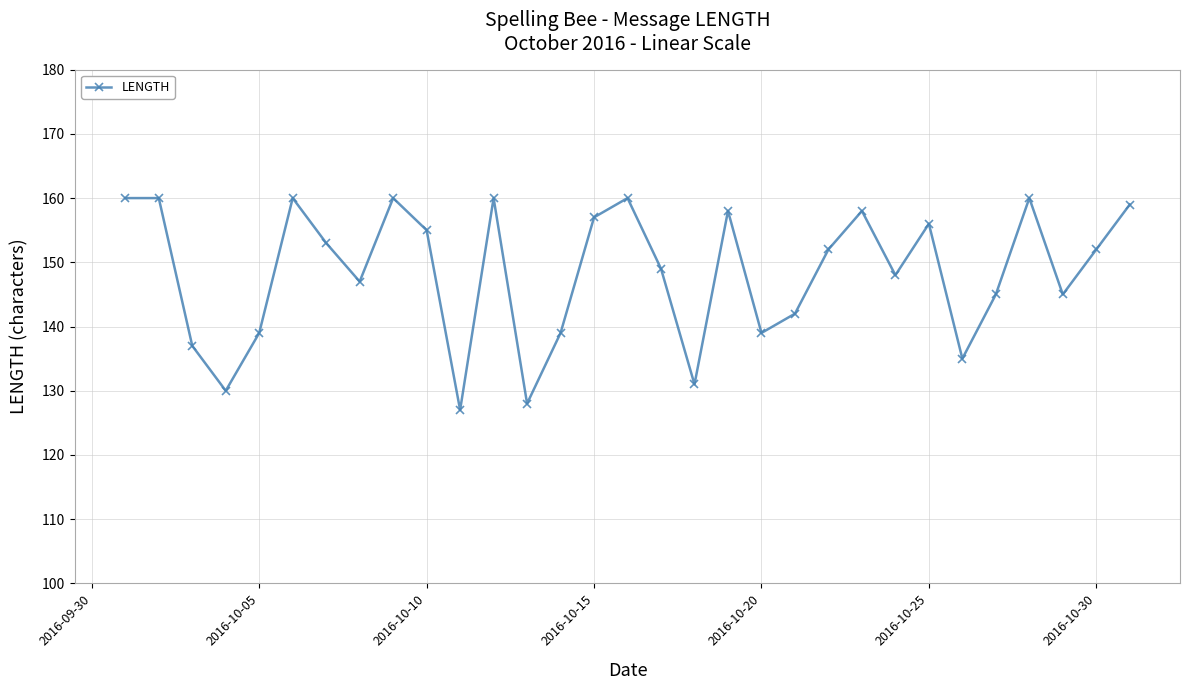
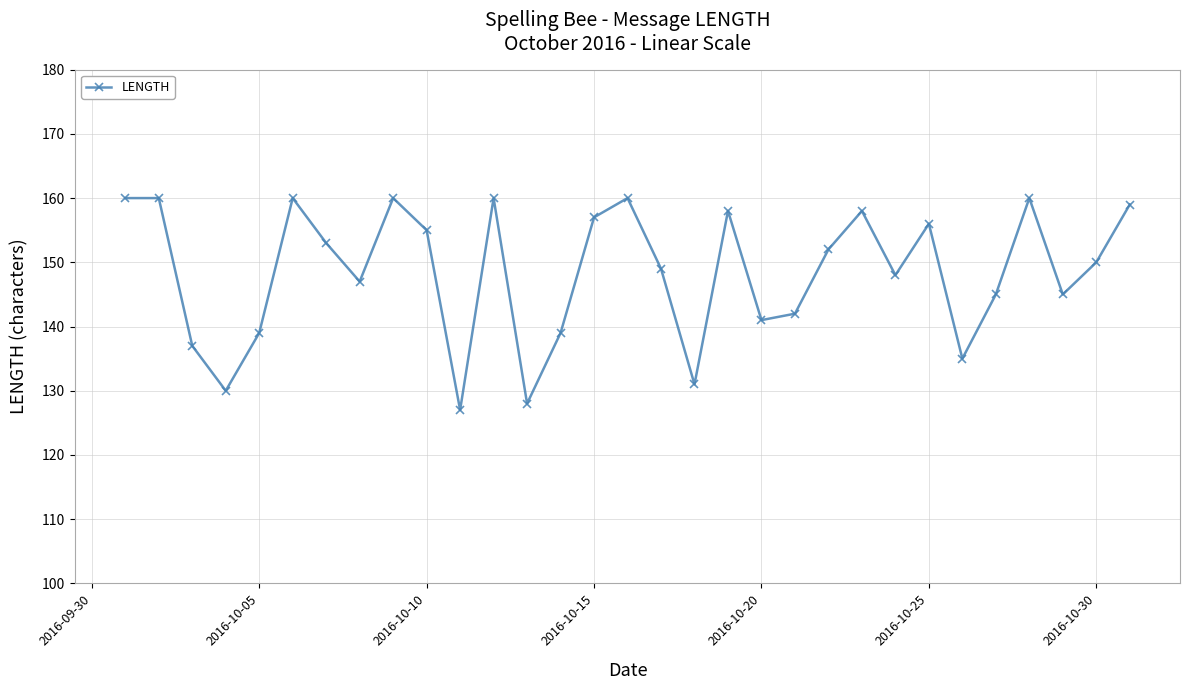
  {
    "2016-10-05": 139,
    "2016-10-10": 155,
    "2016-10-15": 157,
-   "2016-10-20": 139,
+   "2016-10-20": 141,
    "2016-10-25": 156,
-   "2016-10-30": 152
+   "2016-10-30": 150
  }
